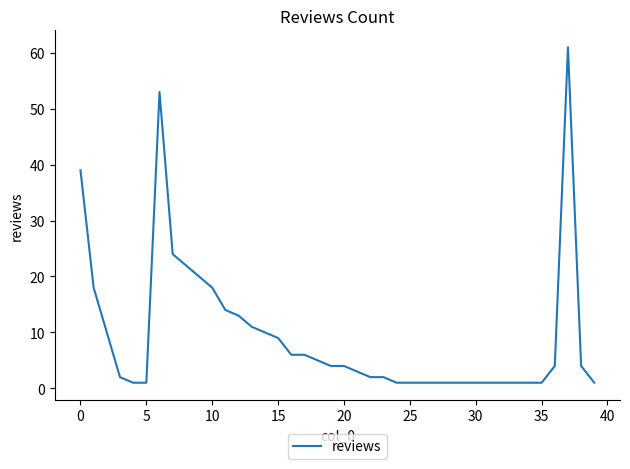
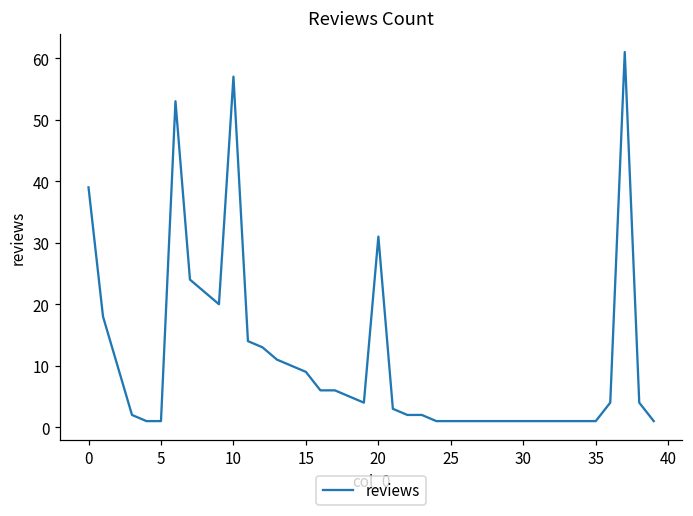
  {
    "0": 39,
    "5": 1,
-   "10": 18,
+   "10": 57,
    "15": 9,
-   "20": 4,
+   "20": 31,
    "25": 1,
    "30": 1,
    "35": 1
  }
